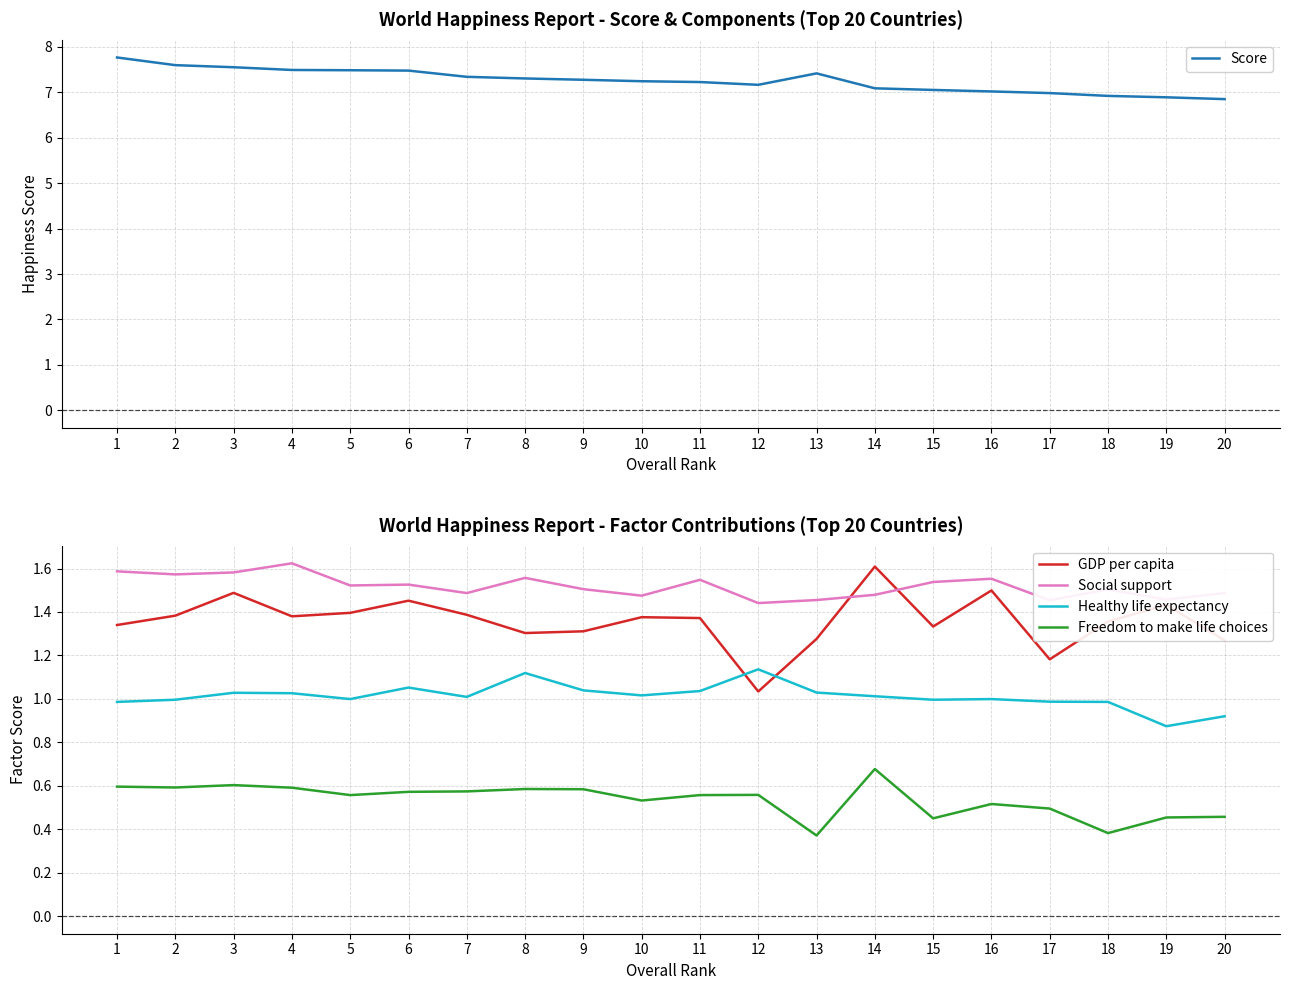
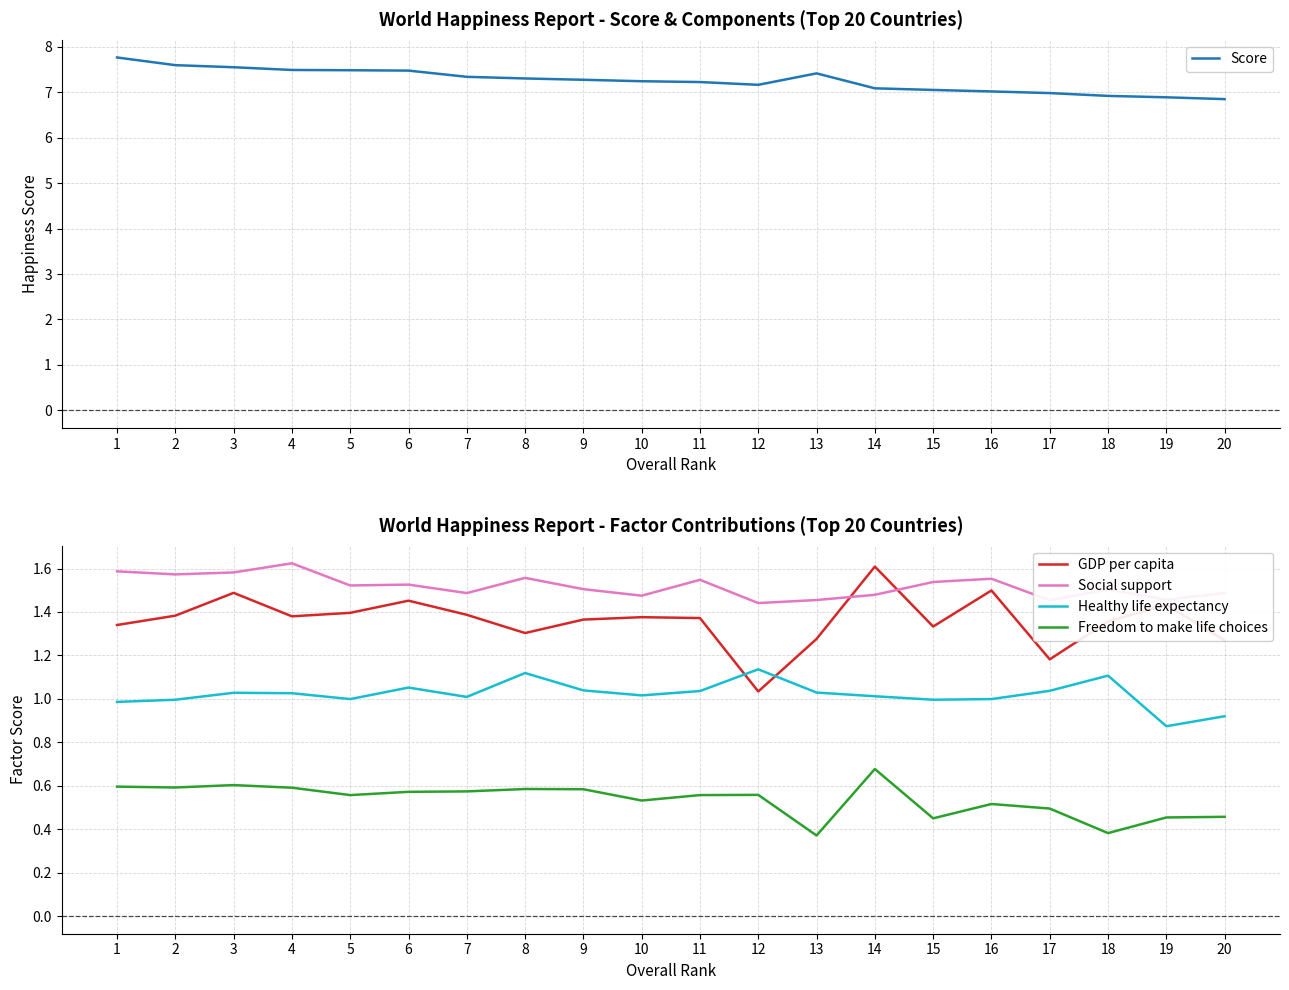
  {
    "World Happiness Report - Score & Components (Top 20 Countries)": {
      "1": 7.8,
      "2": 7.6,
      "3": 7.6,
      "4": 7.5,
      "5": 7.5,
      "6": 7.5,
      "7": 7.3,
      "8": 7.3,
      "9": 7.3,
      "10": 7.2,
      "11": 7.2,
      "12": 7.2,
      "13": 7.4,
      "14": 7.1,
      "15": 7.1,
      "16": 7.0,
      "17": 7.0,
      "18": 6.9,
      "19": 6.9,
      "20": 6.9
    },
    "World Happiness Report - Factor Contributions (Top 20 Countries)": {
      "GDP per capita": {
        "1": 1.34,
        "2": 1.38,
        "3": 1.49,
        "4": 1.38,
        "5": 1.40,
        "6": 1.45,
        "7": 1.39,
        "8": 1.30,
-       "9": 1.31,
+       "9": 1.37,
        "10": 1.38,
        "11": 1.37,
        "12": 1.03,
        "13": 1.28,
        "14": 1.61,
        "15": 1.33,
        "16": 1.50,
        "17": 1.18
      },
      "Social support": {
        "1": 1.59,
        "2": 1.57,
        "3": 1.58,
        "4": 1.62,
        "5": 1.52,
        "6": 1.53,
        "7": 1.49,
        "8": 1.56,
        "9": 1.51,
        "10": 1.48,
        "11": 1.55,
        "12": 1.44,
        "13": 1.46,
        "14": 1.48,
        "15": 1.54,
        "16": 1.55
      },
      "Healthy life expectancy": {
        "1": 0.99,
        "2": 1.00,
        "3": 1.03,
        "4": 1.03,
        "5": 1.00,
        "6": 1.05,
        "7": 1.01,
        "8": 1.12,
        "9": 1.04,
        "10": 1.02,
        "11": 1.04,
        "12": 1.14,
        "13": 1.03,
        "14": 1.01,
        "15": 1.00,
        "16": 1.00,
-       "17": 0.99,
-       "18": 0.99,
+       "17": 1.04,
+       "18": 1.11,
        "19": 0.87,
        "20": 0.92
      },
      "Freedom to make life choices": {
        "1": 0.60,
        "2": 0.59,
        "3": 0.60,
        "4": 0.59,
        "5": 0.56,
        "6": 0.57,
        "7": 0.57,
        "8": 0.59,
        "9": 0.58,
        "10": 0.53,
        "11": 0.56,
        "12": 0.56,
        "13": 0.37,
        "14": 0.68,
        "15": 0.45,
        "16": 0.52,
        "17": 0.50,
        "18": 0.38,
        "19": 0.45,
        "20": 0.46
      }
    }
  }
